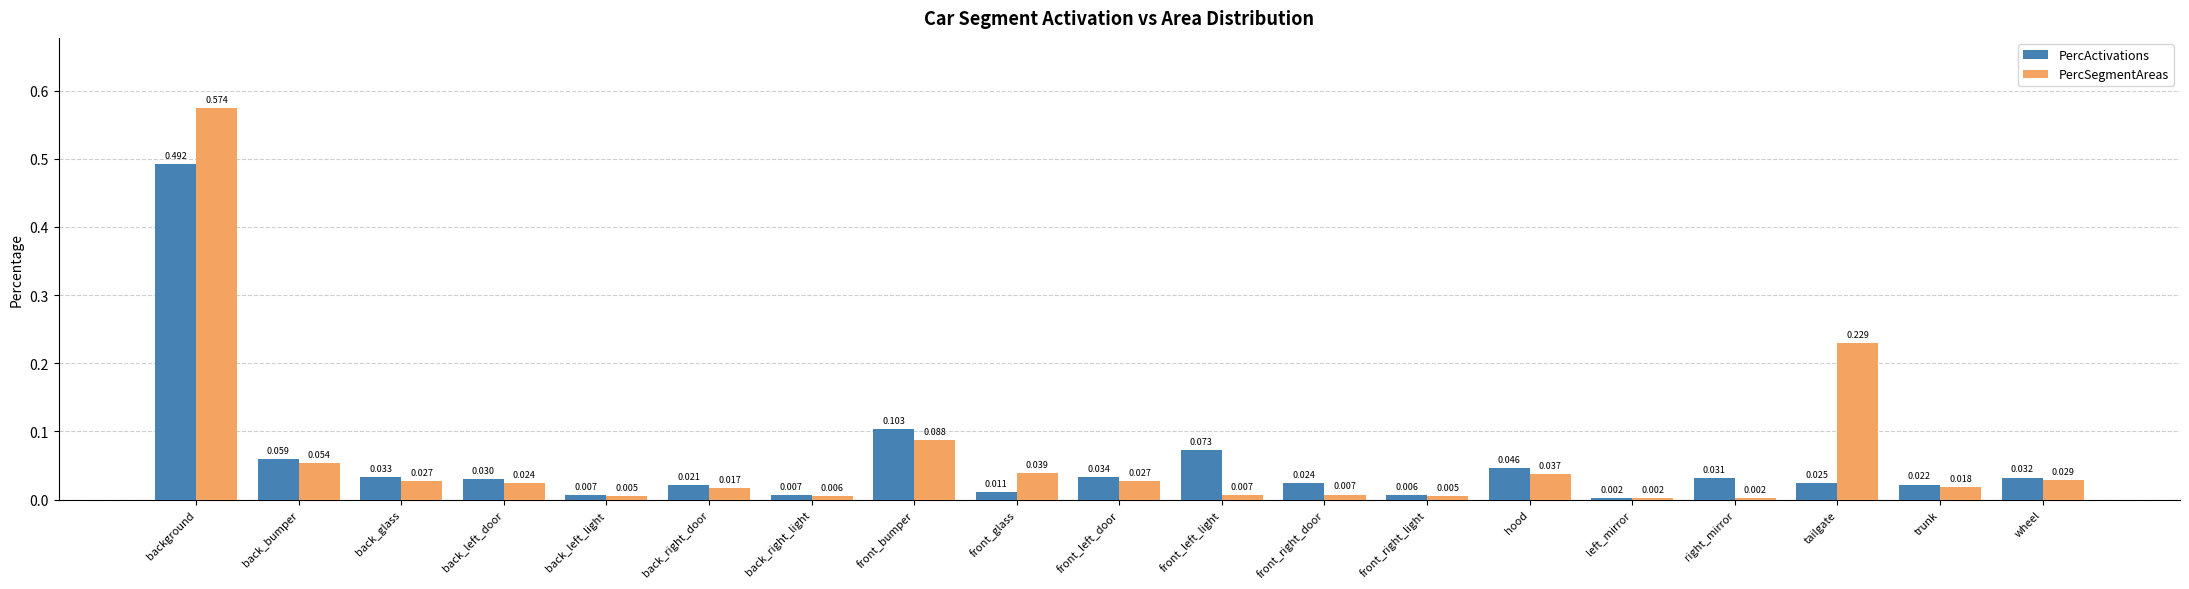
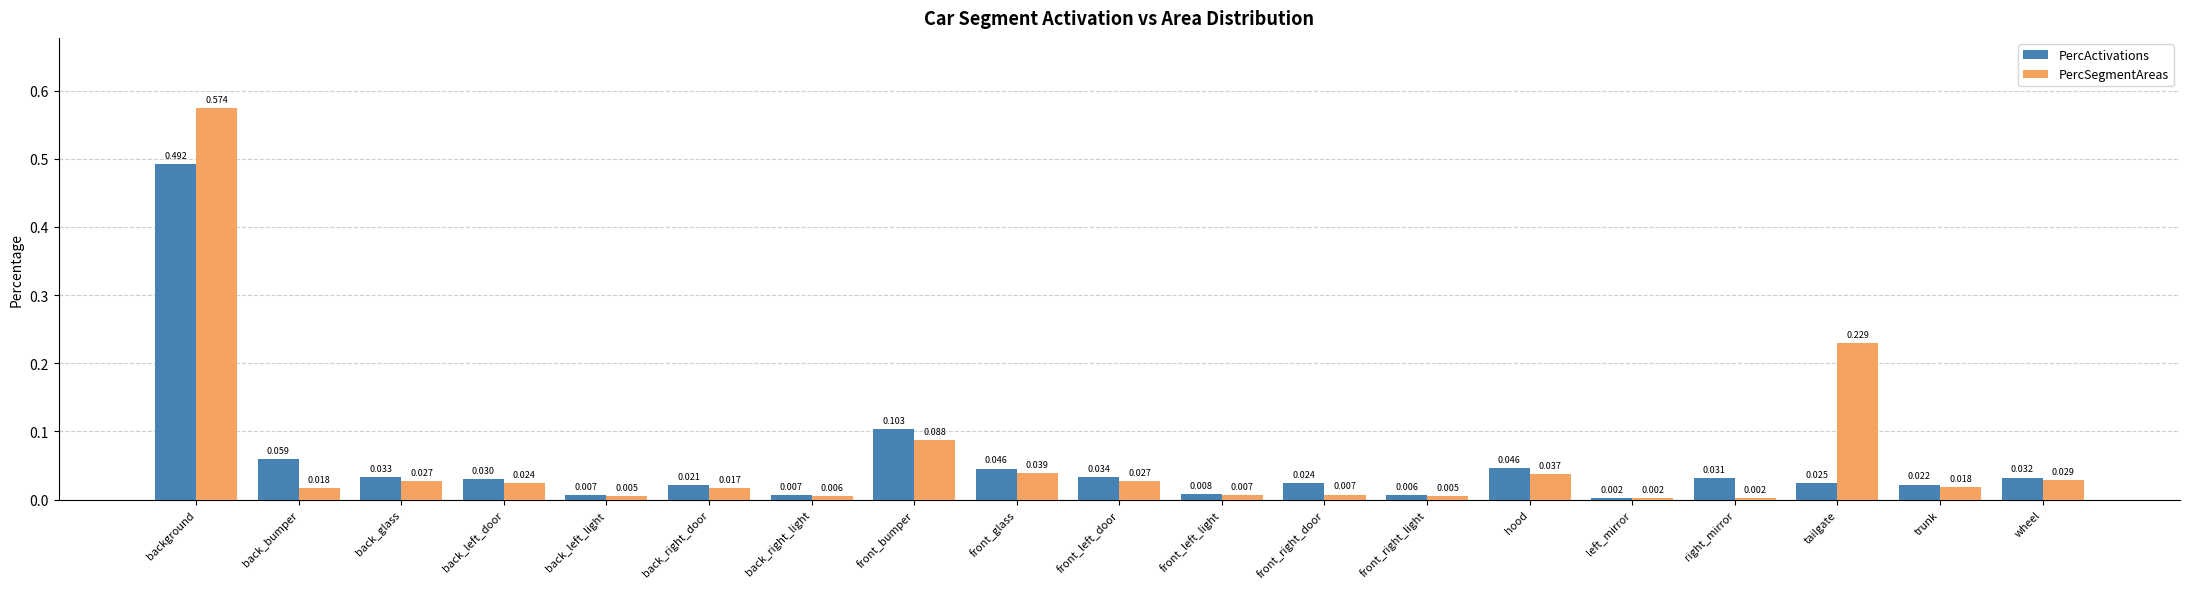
  {
    "PercActivations": {
      "background": 0.492,
      "back_bumper": 0.059,
      "back_glass": 0.033,
      "back_left_door": 0.030,
      "back_left_light": 0.007,
      "back_right_door": 0.021,
      "back_right_light": 0.007,
      "front_bumper": 0.103,
-     "front_glass": 0.011,
+     "front_glass": 0.046,
      "front_left_door": 0.034,
-     "front_left_light": 0.073,
+     "front_left_light": 0.008,
      "front_right_door": 0.024,
      "front_right_light": 0.006,
      "hood": 0.046,
      "left_mirror": 0.002,
      "right_mirror": 0.031,
      "tailgate": 0.025,
      "trunk": 0.022,
      "wheel": 0.032
    },
    "PercSegmentAreas": {
      "background": 0.574,
-     "back_bumper": 0.054,
+     "back_bumper": 0.018,
      "back_glass": 0.027,
      "back_left_door": 0.024,
      "back_left_light": 0.005,
      "back_right_door": 0.017,
      "back_right_light": 0.006,
      "front_bumper": 0.088,
      "front_glass": 0.039,
      "front_left_door": 0.027,
      "front_left_light": 0.007,
      "front_right_door": 0.007,
      "front_right_light": 0.005,
      "hood": 0.037,
      "left_mirror": 0.002,
      "right_mirror": 0.002,
      "tailgate": 0.229,
      "trunk": 0.018,
      "wheel": 0.029
    }
  }
